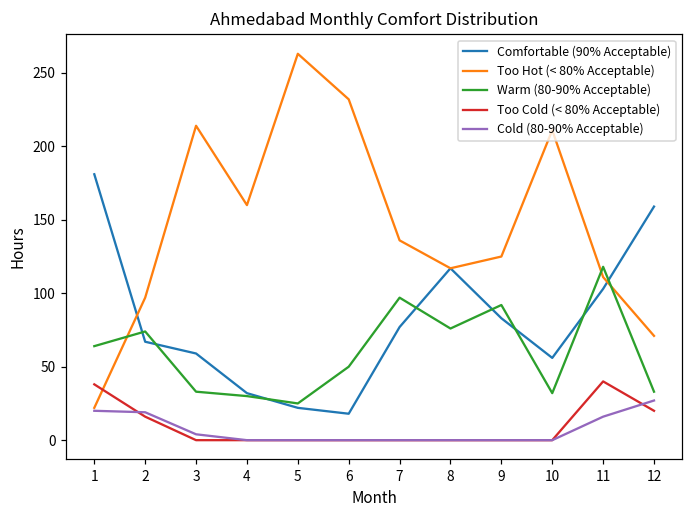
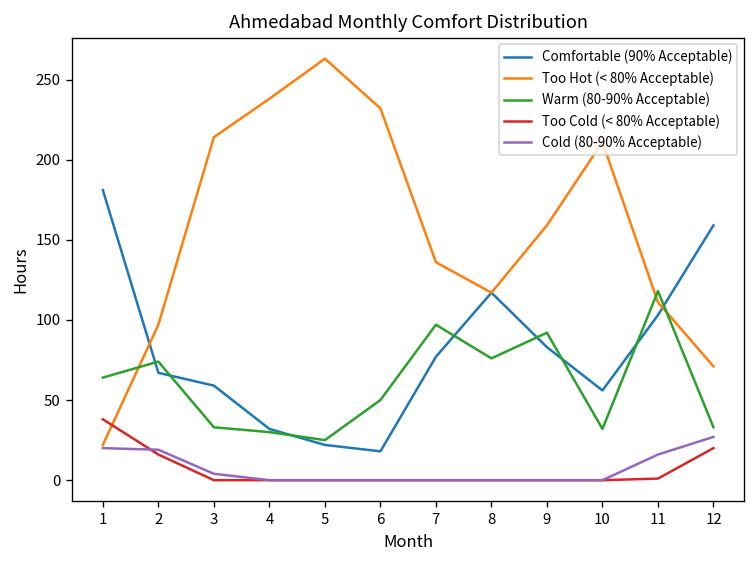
  {
    "Comfortable (90% Acceptable)": {
      "1": 181,
      "2": 67,
      "3": 59,
      "4": 32,
      "5": 22,
      "6": 18,
      "7": 77,
      "9": 83,
      "10": 56,
      "11": 103,
      "12": 159
    },
    "Too Hot (< 80% Acceptable)": {
      "1": 22,
      "2": 97,
      "3": 214,
-     "4": 160,
+     "4": 238,
      "5": 263,
      "6": 232,
      "7": 136,
-     "9": 125,
+     "9": 159,
      "11": 111,
      "12": 71
    },
    "Warm (80-90% Acceptable)": {
      "1": 64,
      "2": 74,
      "3": 33,
      "4": 30,
      "5": 25,
      "6": 50,
      "7": 97,
      "8": 76,
      "9": 92,
      "10": 32,
      "11": 118,
      "12": 33
    },
    "Too Cold (< 80% Acceptable)": {
      "1": 38,
      "2": 16,
      "3": 0,
-     "11": 40,
+     "11": 1,
      "12": 20
    },
    "Cold (80-90% Acceptable)": {
      "1": 20,
      "2": 19,
      "3": 4,
      "11": 16,
      "12": 27
    }
  }
